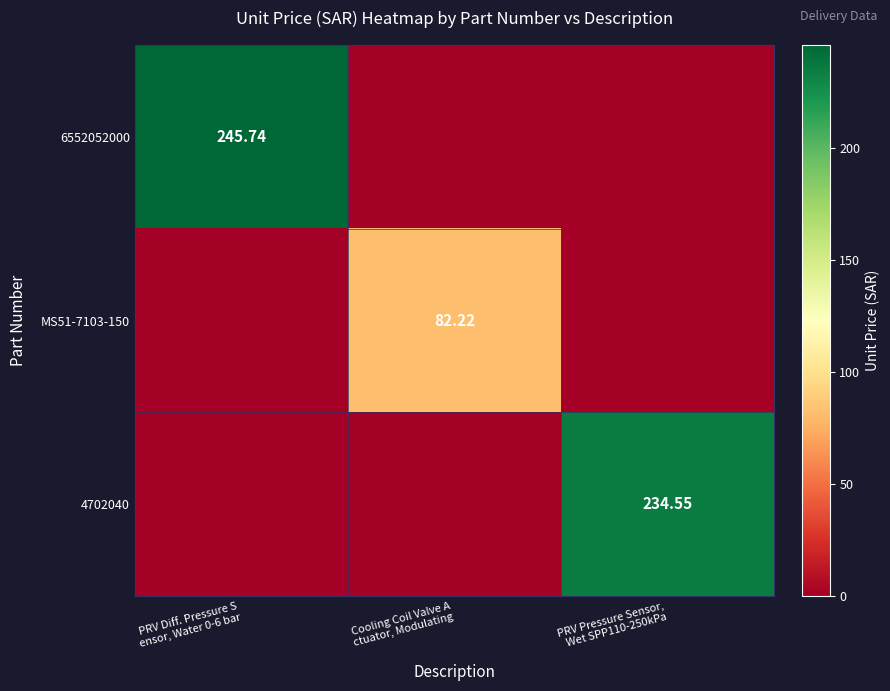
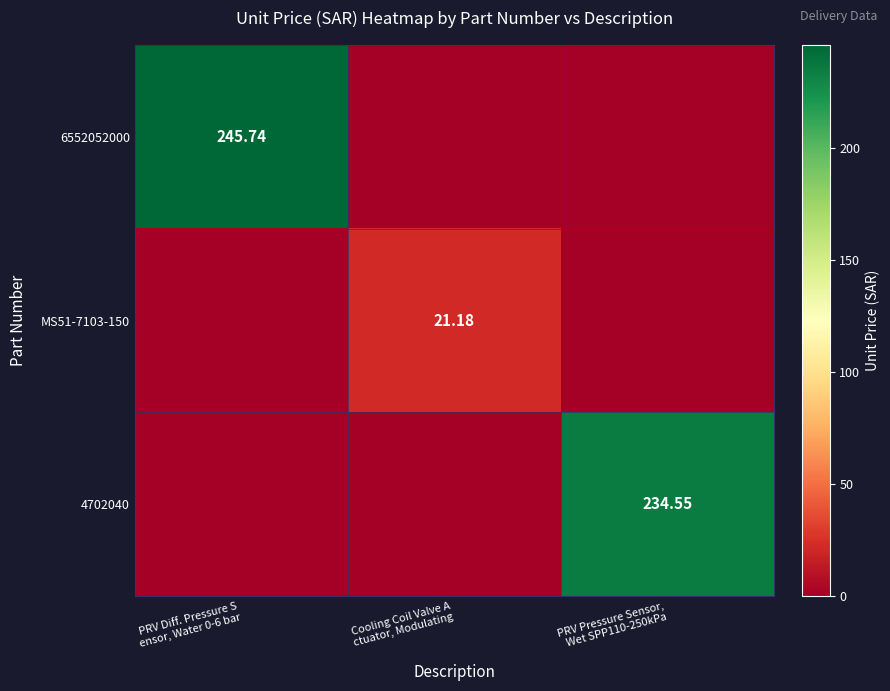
  {
    "6552052000": {
      "PRV Diff. Pressure S ensor, Water 0-6 bar": 245.74
    },
    "MS51-7103-150": {
-     "Cooling Coil Valve A ctuator, Modulating": 82.22
+     "Cooling Coil Valve A ctuator, Modulating": 21.18
    },
    "4702040": {
      "PRV Pressure Sensor, Wet SPP110-250kPa": 234.55
    }
  }
